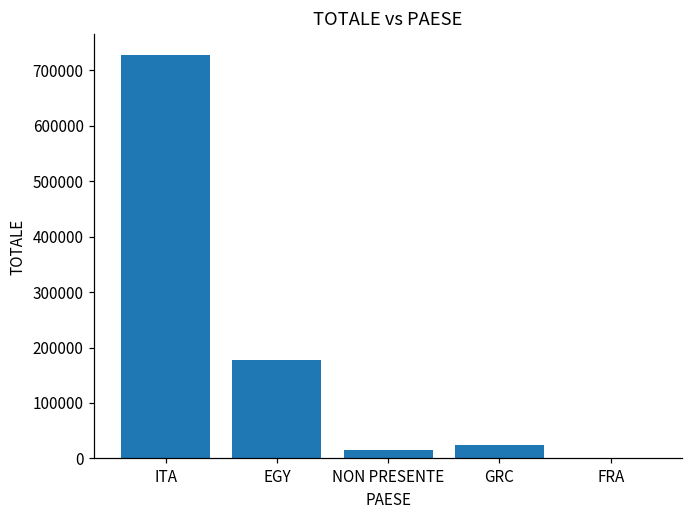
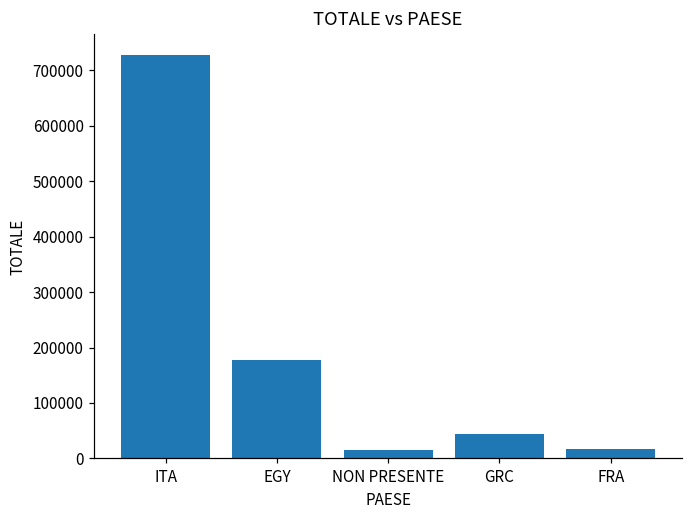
  {
    "ITA": 730000,
    "EGY": 180000,
    "NON PRESENTE": 20000,
-   "GRC": 20000,
-   "FRA": 0
+   "GRC": 40000,
+   "FRA": 20000
  }
